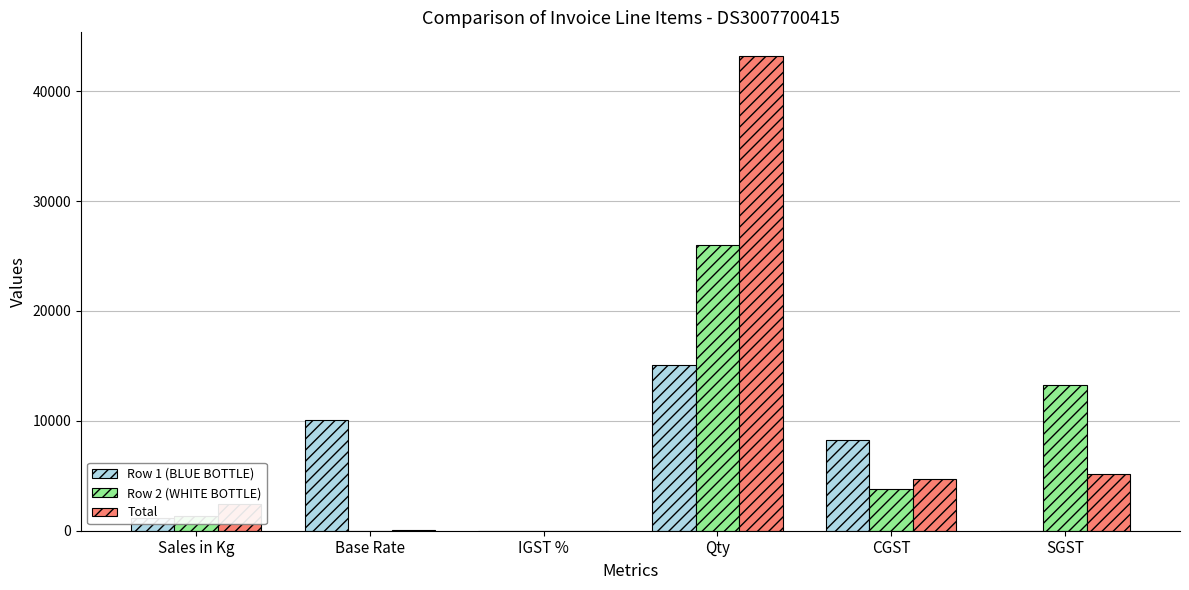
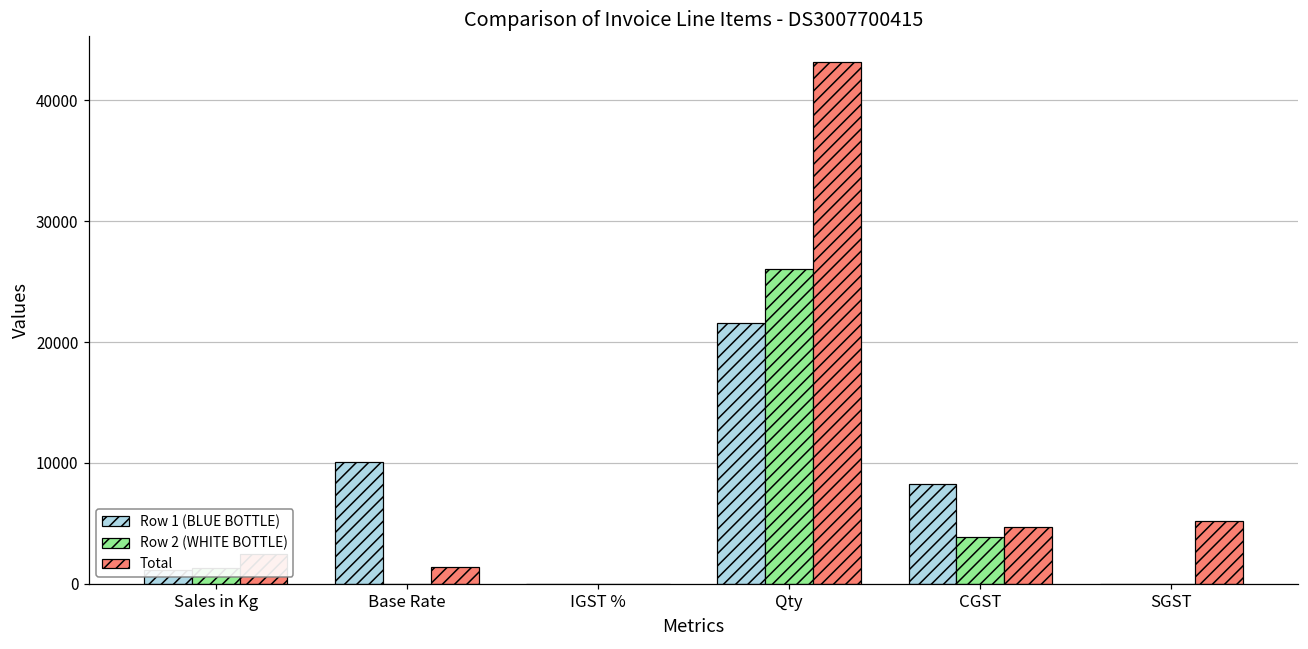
  {
    "Row 1 (BLUE BOTTLE)": {
      "Base Rate": 10100,
-     "Qty": 15100,
+     "Qty": 21600,
      "CGST": 8200,
      "SGST": 0
    },
    "Row 2 (WHITE BOTTLE)": {
      "Qty": 26000,
      "CGST": 3800,
-     "SGST": 13300
+     "SGST": 0
    },
    "Total": {
-     "Base Rate": 0,
+     "Base Rate": 1300,
      "Qty": 43200,
      "CGST": 4700,
      "SGST": 5200
    }
  }
